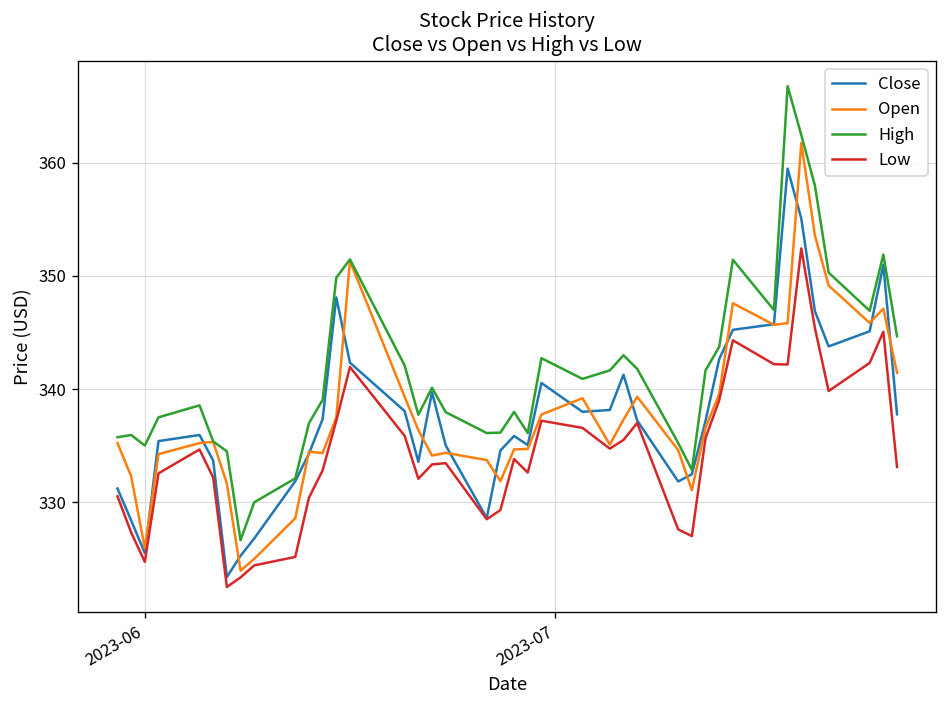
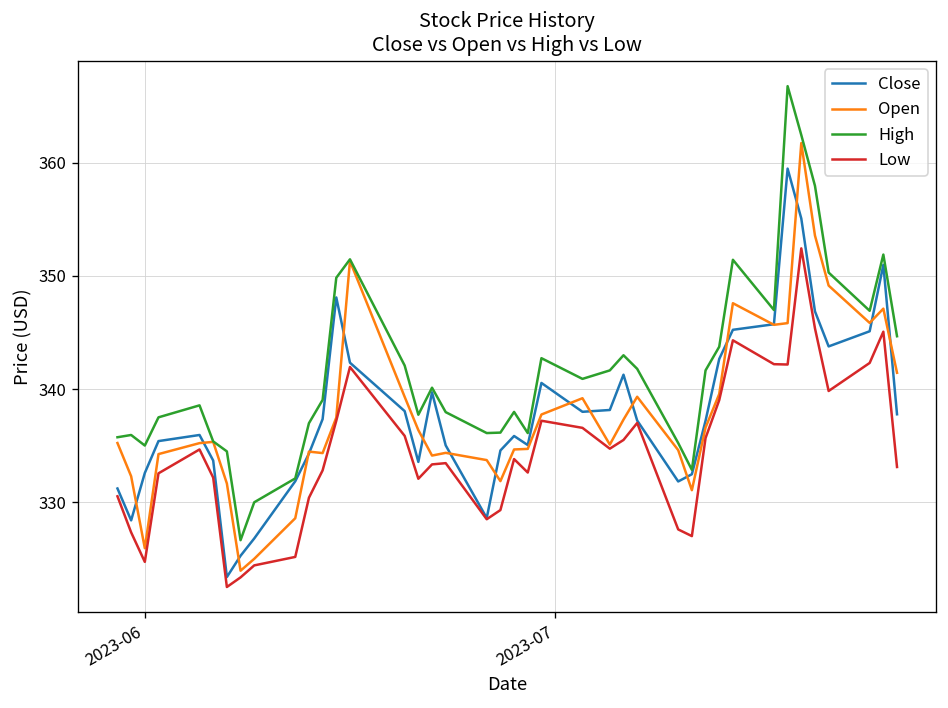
  {
    "Close": {
-     "2023-06": 325
+     "2023-06": 333
    },
    "Open": {
      "2023-06": 326
    },
    "High": {
      "2023-06": 335
    },
    "Low": {
      "2023-06": 325
    }
  }
